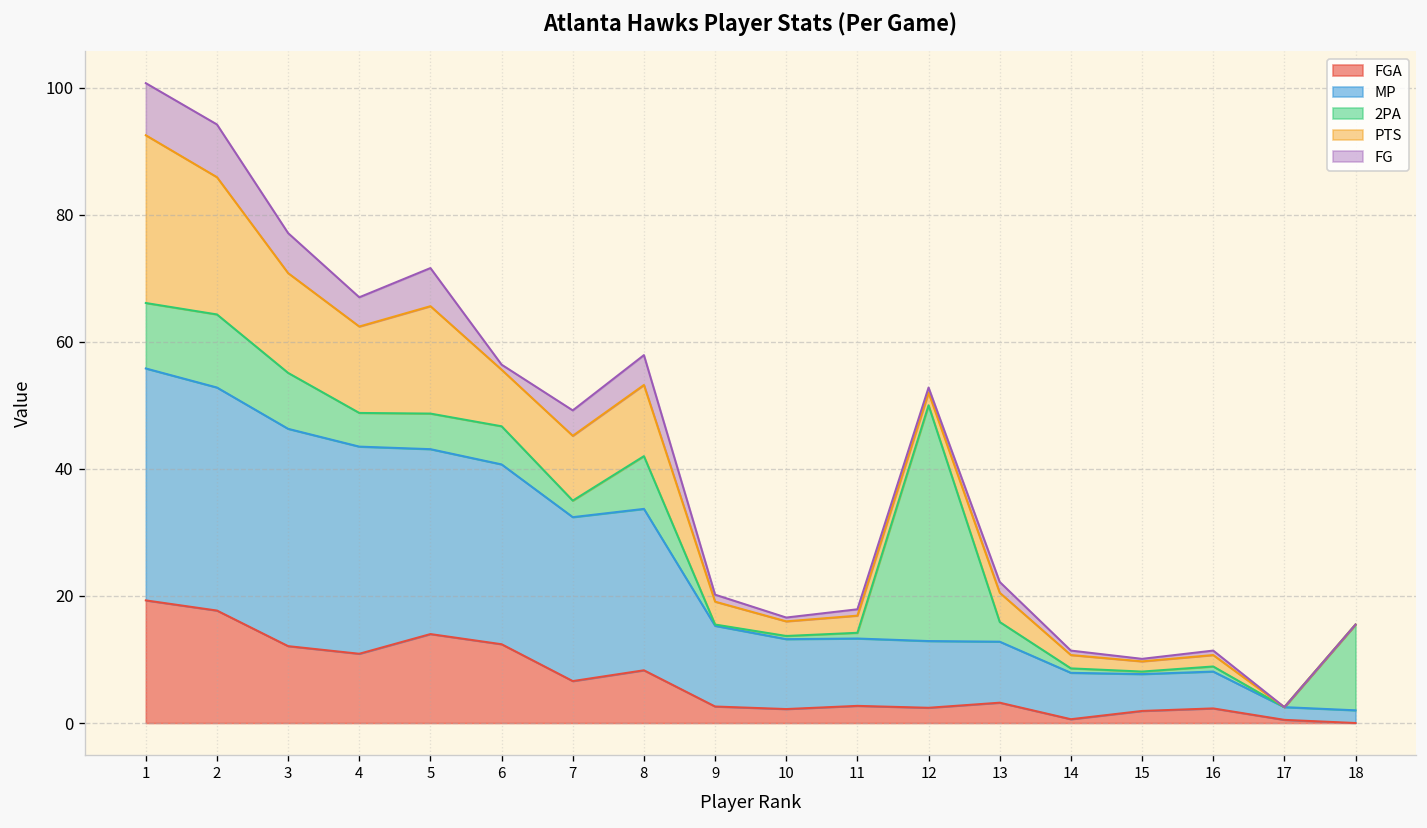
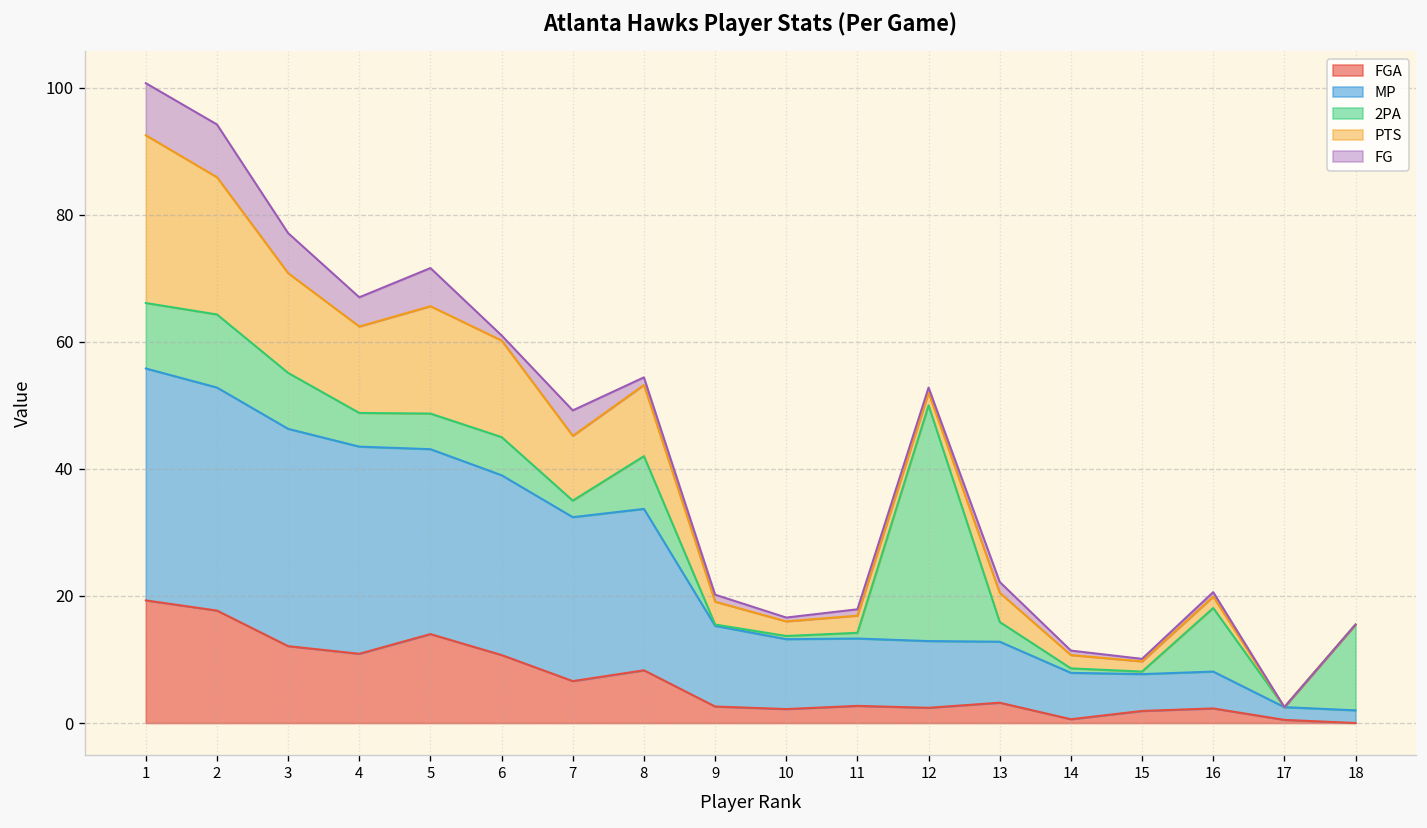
  {
    "FGA": {
      "1": 19,
      "2": 18,
      "3": 12,
      "4": 11,
      "5": 14,
-     "6": 12,
+     "6": 11,
      "7": 7,
      "8": 8,
      "9": 3,
      "10": 2,
      "11": 3,
      "12": 2,
      "13": 3,
      "14": 1,
      "15": 2,
      "16": 2,
      "17": 1,
      "18": 0
    },
    "MP": {
      "1": 37,
      "2": 35,
      "3": 34,
      "4": 33,
      "5": 29,
      "6": 28,
      "7": 26,
      "8": 25,
      "10": 11,
      "11": 11,
      "12": 11,
      "13": 10,
      "14": 7,
      "16": 6,
      "18": 2
    },
    "2PA": {
      "1": 10,
      "2": 12,
      "3": 9,
      "4": 5,
      "5": 6,
      "6": 6,
      "7": 3,
      "8": 8,
      "10": 1,
      "11": 1,
      "12": 37,
      "13": 3,
      "14": 1,
-     "16": 1
+     "16": 10
    },
    "PTS": {
      "1": 26,
      "2": 22,
      "3": 16,
      "4": 14,
      "5": 17,
-     "6": 9,
+     "6": 15,
      "7": 10,
      "8": 11,
      "9": 4,
      "10": 2,
      "11": 3,
      "12": 2,
      "13": 5,
      "14": 2,
      "16": 2
    },
    "FG": {
      "1": 8,
      "2": 8,
      "3": 6,
      "4": 5,
      "5": 6,
      "6": 1,
      "7": 4,
-     "8": 5,
+     "8": 1,
      "9": 1,
      "10": 1,
      "11": 1,
      "12": 1,
      "13": 2,
      "14": 1,
      "16": 1
    }
  }
